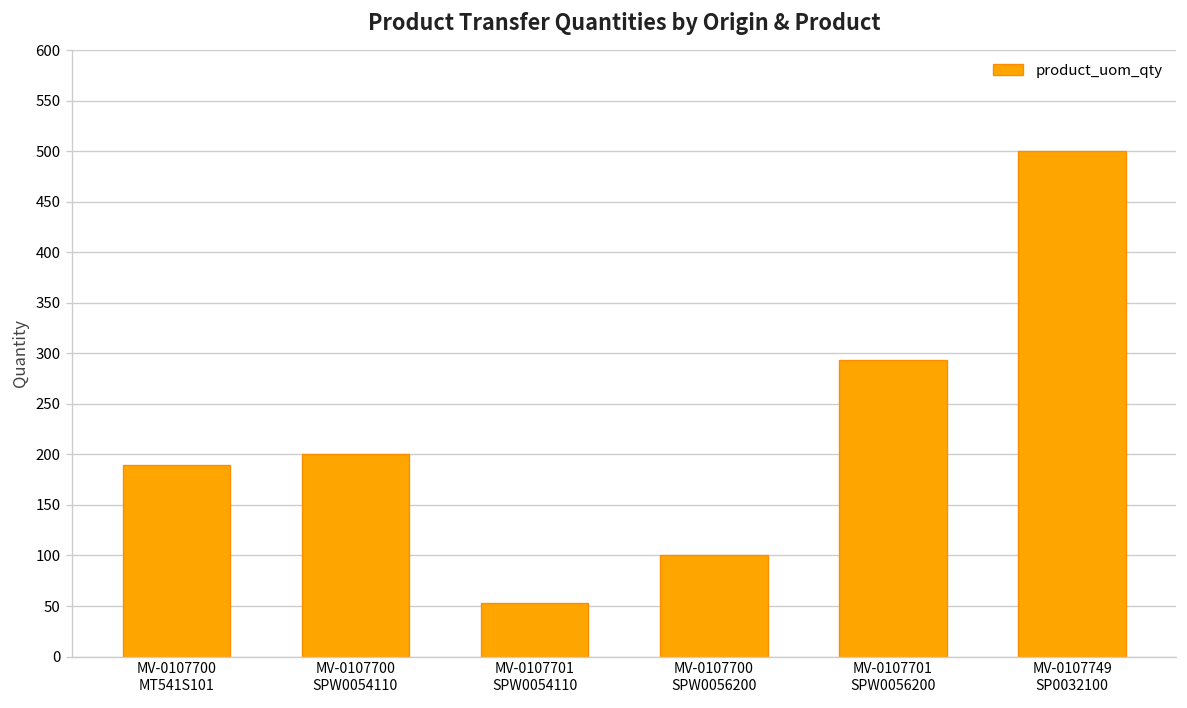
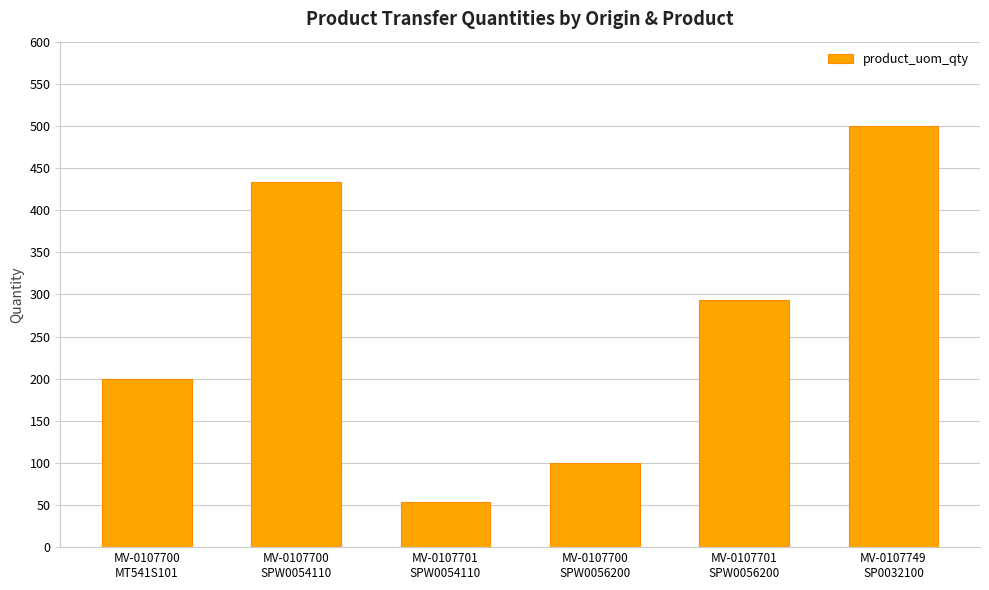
  {
-   "MV-0107700 MT541S101": 190,
-   "MV-0107700 SPW0054110": 200,
+   "MV-0107700 MT541S101": 200,
+   "MV-0107700 SPW0054110": 430,
    "MV-0107701 SPW0054110": 50,
    "MV-0107700 SPW0056200": 100,
    "MV-0107701 SPW0056200": 290,
    "MV-0107749 SP0032100": 500
  }
